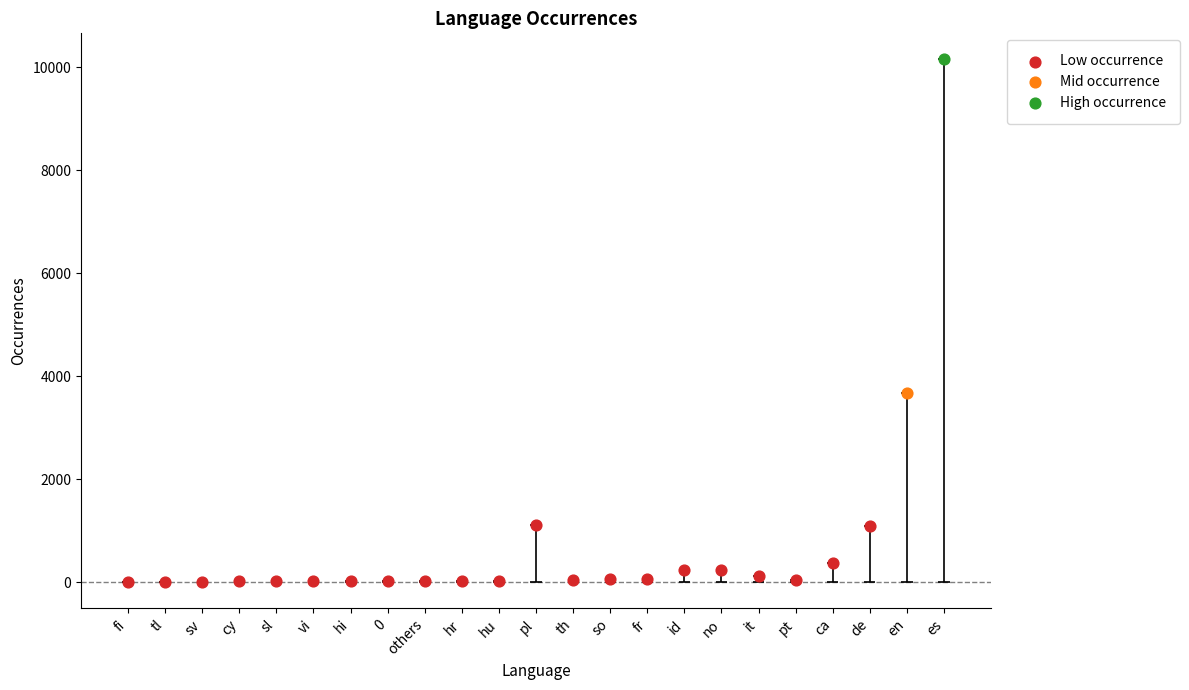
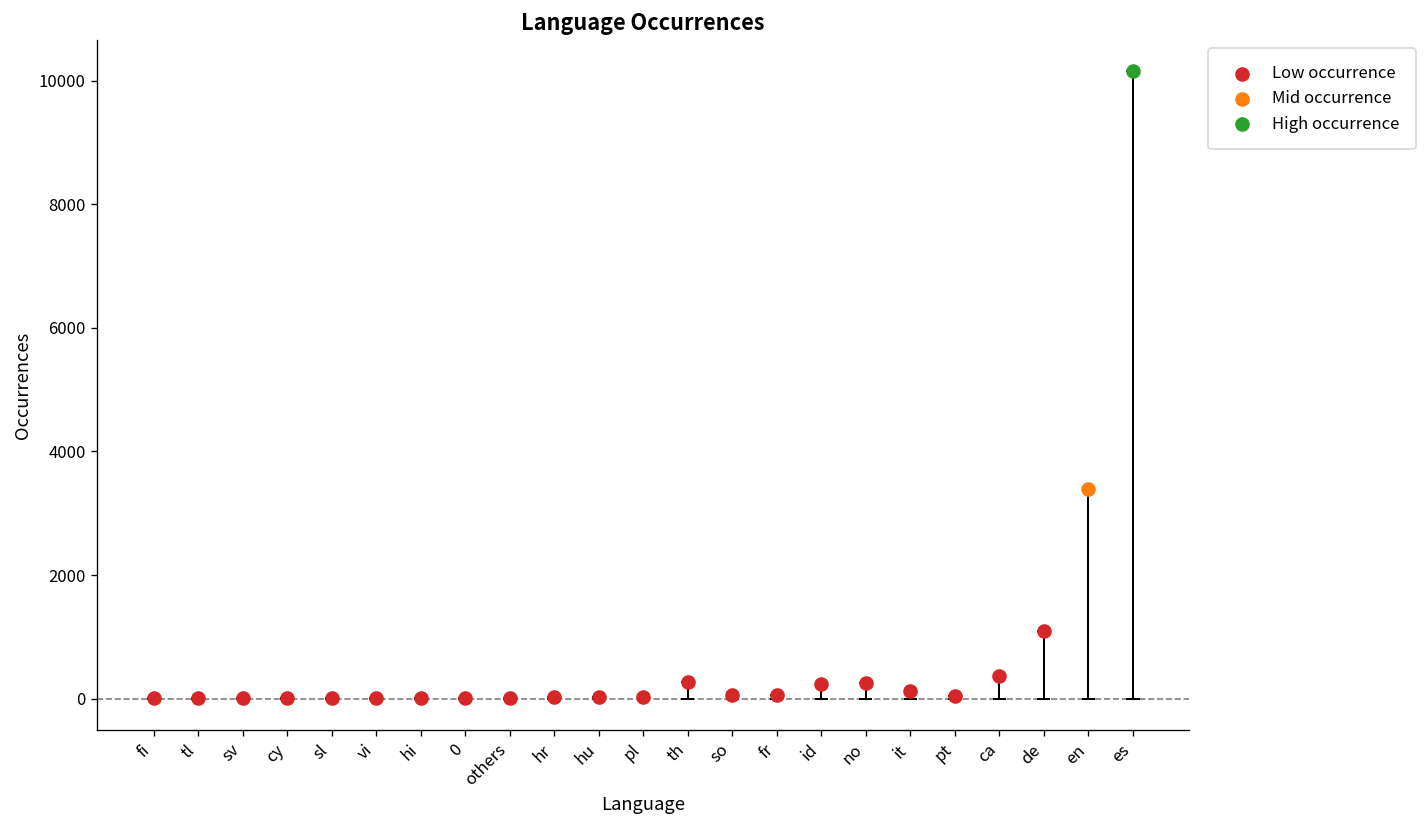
  {
    "Low occurrence": {
-     "pl": 1100,
-     "th": 0
+     "pl": 0,
+     "th": 300
    },
    "Mid occurrence": {
-     "en": 3700
+     "en": 3400
    }
  }
